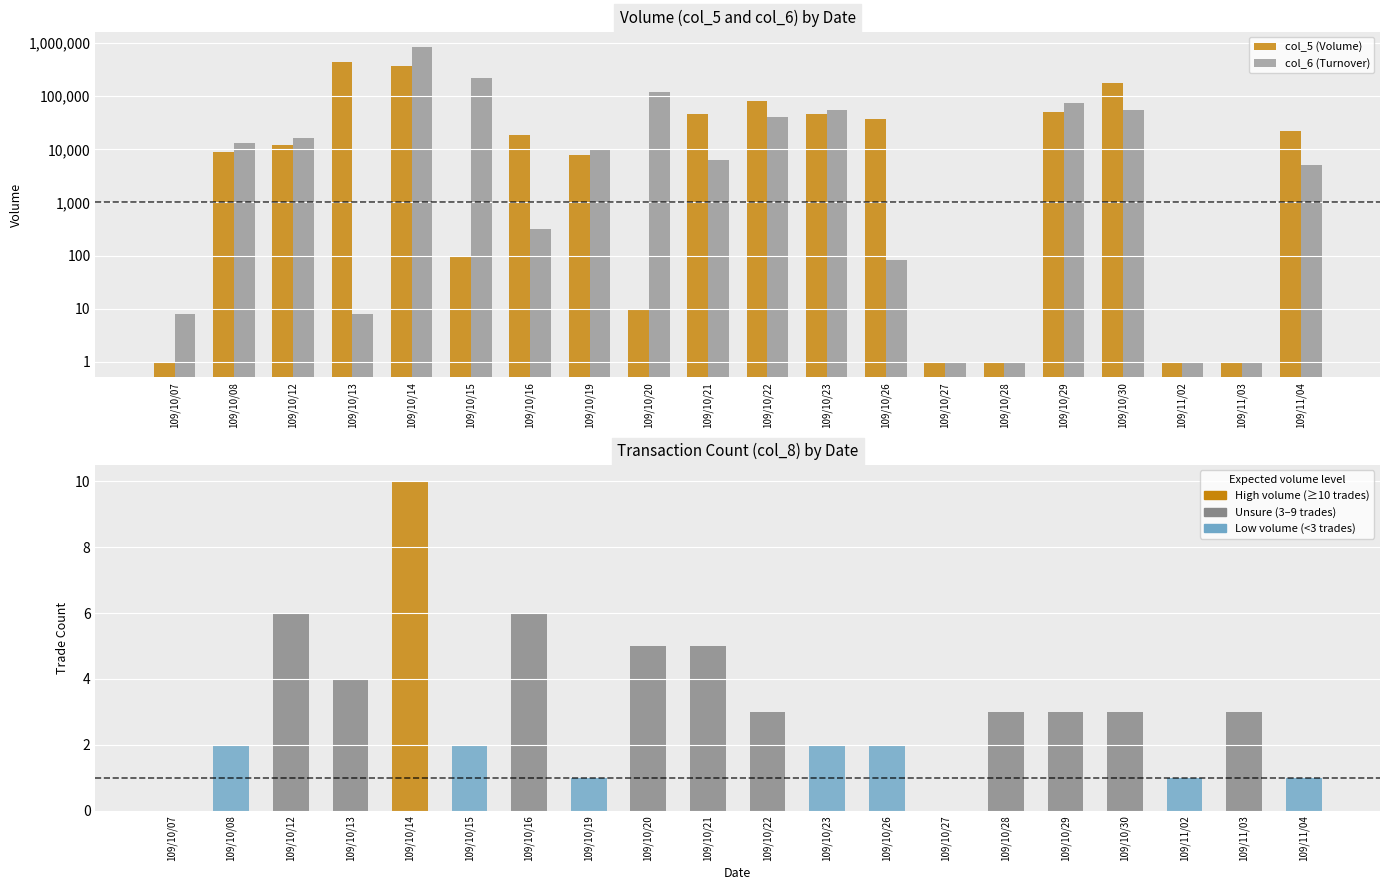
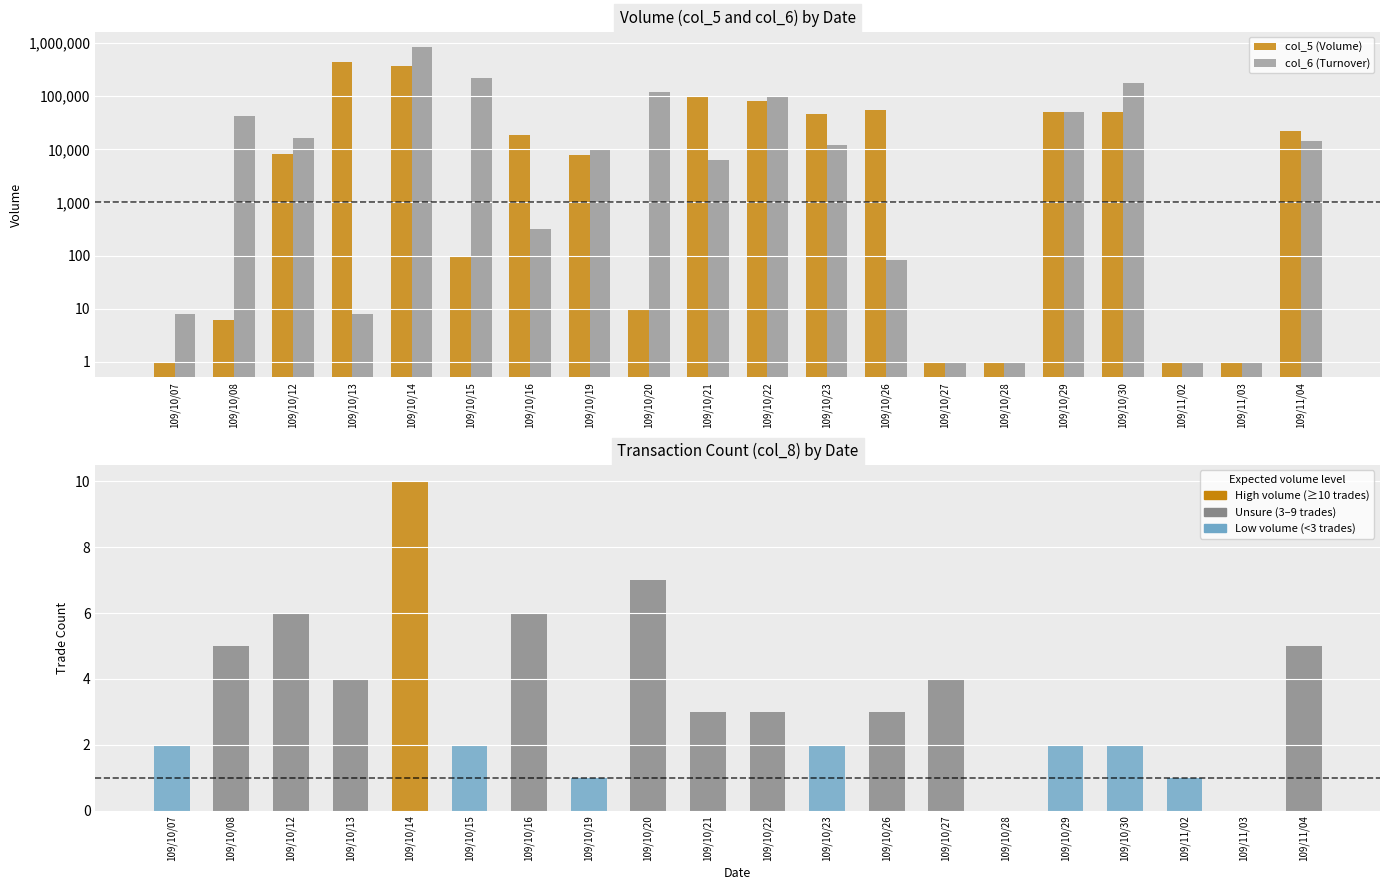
  {
    "Volume (col_5 and col_6) by Date": {
      "col_5 (Volume)": {
        "109/10/07": "1",
-       "109/10/08": "9,000",
-       "109/10/12": "12,000",
+       "109/10/08": "6",
+       "109/10/12": "8,000",
        "109/10/13": "400,000",
        "109/10/14": "400,000",
        "109/10/15": "100",
        "109/10/16": "19,000",
        "109/10/19": "8,000",
        "109/10/20": "10",
-       "109/10/21": "50,000",
+       "109/10/21": "100,000",
        "109/10/22": "80,000",
        "109/10/23": "50,000",
-       "109/10/26": "40,000",
+       "109/10/26": "60,000",
        "109/10/27": "1",
        "109/10/28": "1",
        "109/10/29": "50,000",
-       "109/10/30": "180,000",
+       "109/10/30": "50,000",
        "109/11/02": "1",
        "109/11/03": "1",
        "109/11/04": "23,000"
      },
      "col_6 (Turnover)": {
        "109/10/07": "8",
-       "109/10/08": "13,000",
+       "109/10/08": "40,000",
        "109/10/12": "16,000",
        "109/10/13": "8",
        "109/10/14": "800,000",
        "109/10/15": "220,000",
        "109/10/16": "300",
        "109/10/19": "10,000",
        "109/10/20": "120,000",
        "109/10/21": "6,000",
-       "109/10/22": "40,000",
-       "109/10/23": "60,000",
+       "109/10/22": "100,000",
+       "109/10/23": "12,000",
        "109/10/26": "80",
        "109/10/27": "1",
        "109/10/28": "1",
-       "109/10/29": "80,000",
-       "109/10/30": "50,000",
+       "109/10/29": "50,000",
+       "109/10/30": "180,000",
        "109/11/02": "1",
        "109/11/03": "1",
-       "109/11/04": "5,000"
+       "109/11/04": "15,000"
      }
    },
    "Transaction Count (col_8) by Date": {
-     "109/10/07": "0",
-     "109/10/08": "2",
+     "109/10/07": "2",
+     "109/10/08": "5",
      "109/10/12": "6",
      "109/10/13": "4",
      "109/10/14": "10",
      "109/10/15": "2",
      "109/10/16": "6",
      "109/10/19": "1",
-     "109/10/20": "5",
-     "109/10/21": "5",
+     "109/10/20": "7",
+     "109/10/21": "3",
      "109/10/22": "3",
      "109/10/23": "2",
-     "109/10/26": "2",
-     "109/10/27": "0",
-     "109/10/28": "3",
-     "109/10/29": "3",
-     "109/10/30": "3",
+     "109/10/26": "3",
+     "109/10/27": "4",
+     "109/10/28": "0",
+     "109/10/29": "2",
+     "109/10/30": "2",
      "109/11/02": "1",
-     "109/11/03": "3",
-     "109/11/04": "1"
+     "109/11/03": "0",
+     "109/11/04": "5"
    }
  }
